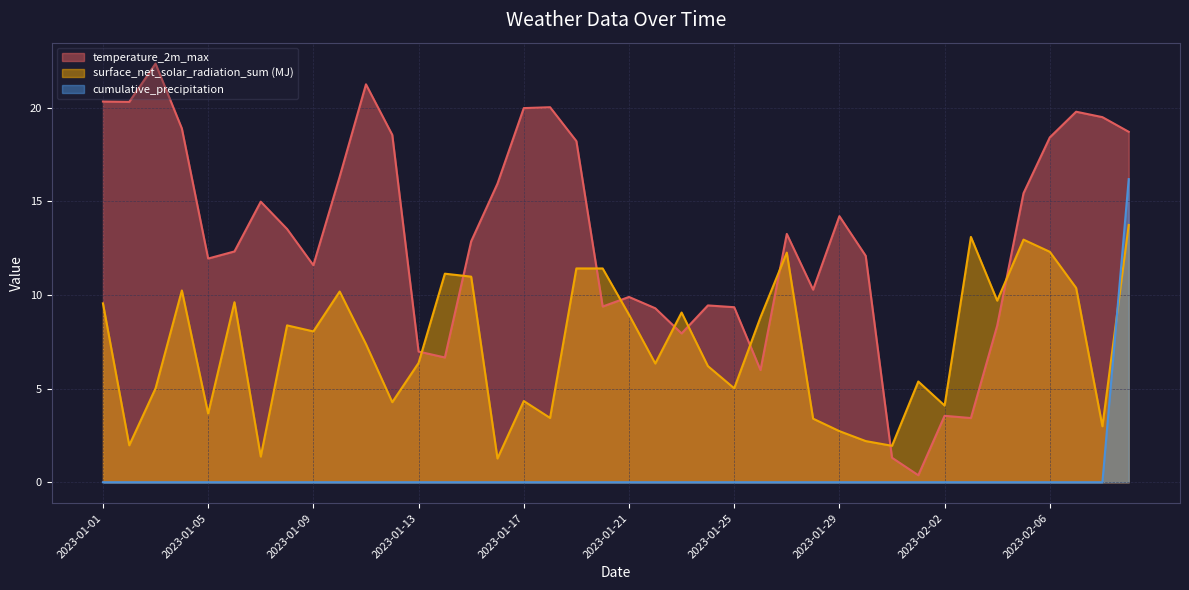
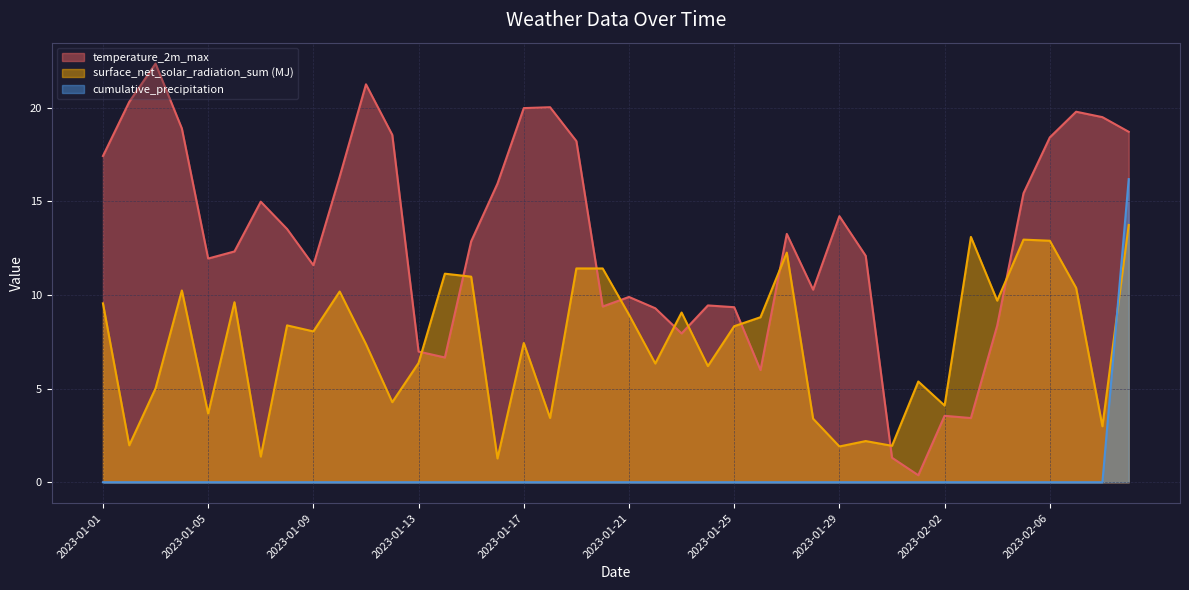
  {
    "temperature_2m_max": {
-     "2023-01-01": 20.3,
+     "2023-01-01": 17.4,
      "2023-01-05": 11.9,
      "2023-01-09": 11.6,
      "2023-01-13": 7.0,
      "2023-01-17": 20.0,
      "2023-01-21": 9.9,
      "2023-01-25": 9.3,
      "2023-01-29": 14.2,
      "2023-02-02": 3.5,
      "2023-02-06": 18.4
    },
    "surface_net_solar_radiation_sum (MJ)": {
      "2023-01-01": 9.6,
      "2023-01-05": 3.7,
      "2023-01-09": 8.1,
      "2023-01-13": 6.4,
-     "2023-01-17": 4.3,
+     "2023-01-17": 7.4,
      "2023-01-21": 9.0,
-     "2023-01-25": 5.0,
-     "2023-01-29": 2.7,
+     "2023-01-25": 8.3,
+     "2023-01-29": 1.9,
      "2023-02-02": 4.1,
-     "2023-02-06": 12.3
+     "2023-02-06": 12.9
    },
    "cumulative_precipitation": {
      "2023-01-01": 0.0,
      "2023-01-05": 0.0,
      "2023-01-09": 0.0,
      "2023-01-13": 0.0,
      "2023-01-17": 0.0,
      "2023-01-21": 0.0,
      "2023-01-25": 0.0,
      "2023-01-29": 0.0,
      "2023-02-02": 0.0,
      "2023-02-06": 0.0
    }
  }
